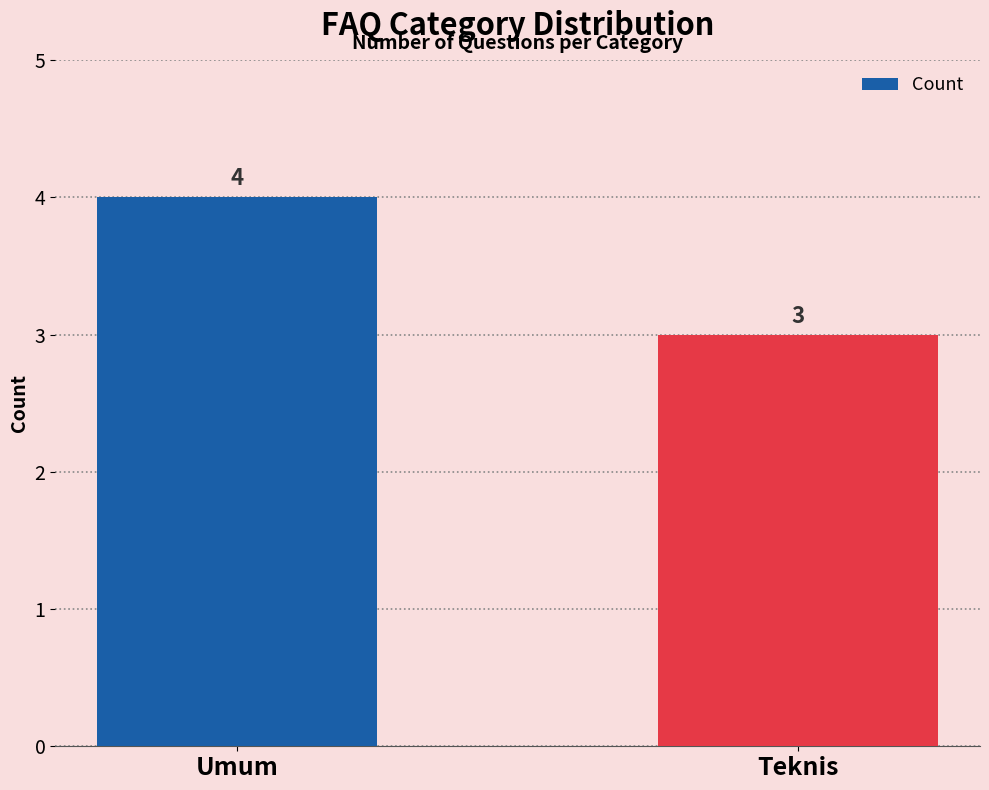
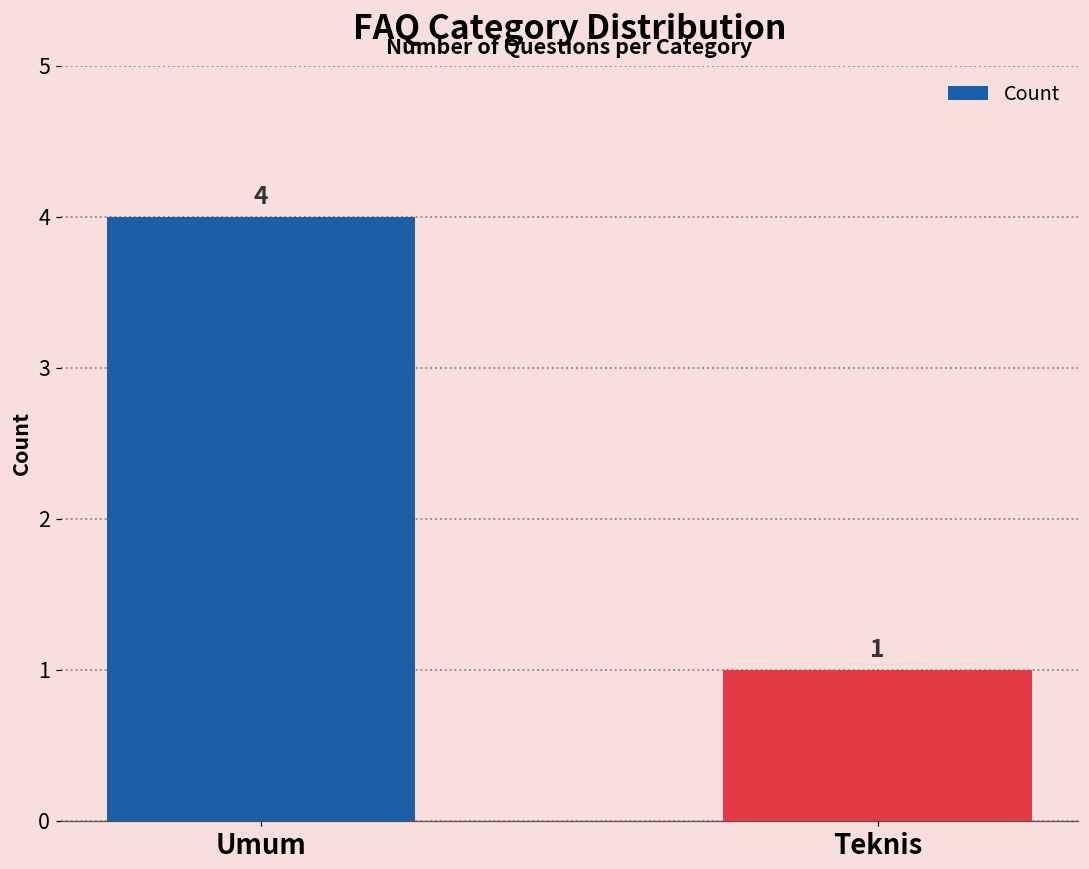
  {
    "Umum": 4,
-   "Teknis": 3
+   "Teknis": 1
  }
